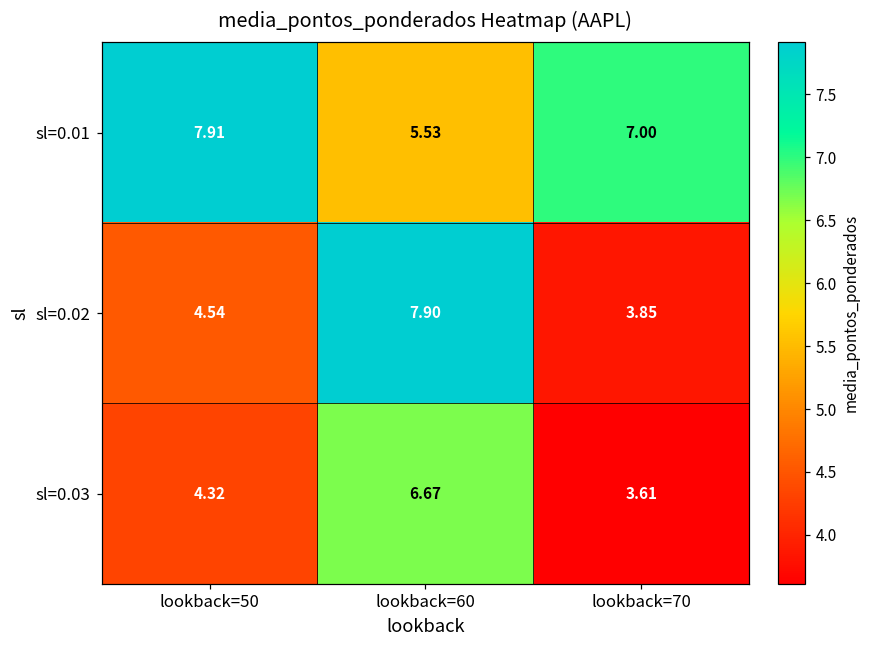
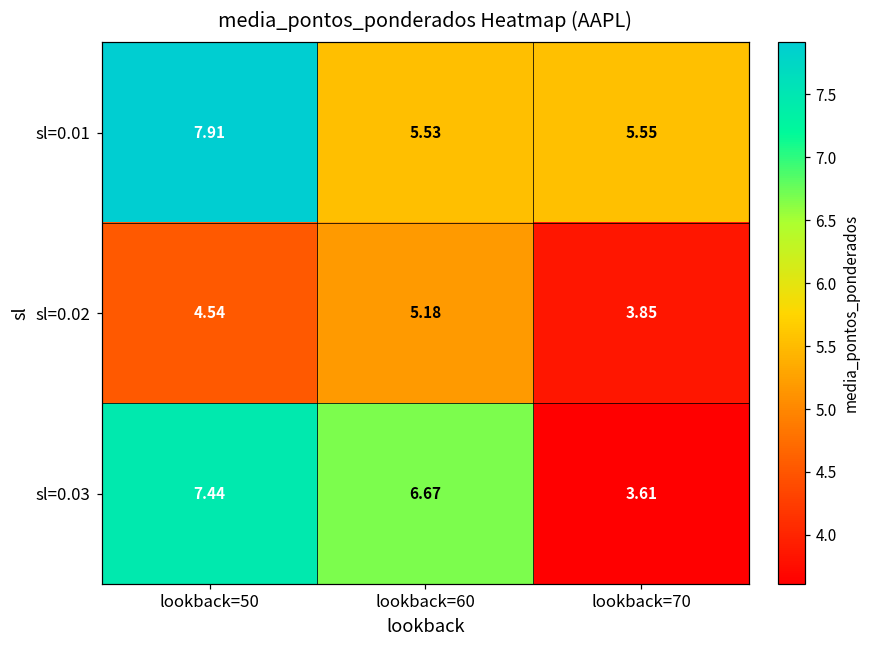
  {
    "sl=0.01": {
      "lookback=50": 7.91,
      "lookback=60": 5.53,
-     "lookback=70": 7.00
+     "lookback=70": 5.55
    },
    "sl=0.02": {
      "lookback=50": 4.54,
-     "lookback=60": 7.90,
+     "lookback=60": 5.18,
      "lookback=70": 3.85
    },
    "sl=0.03": {
-     "lookback=50": 4.32,
+     "lookback=50": 7.44,
      "lookback=60": 6.67,
      "lookback=70": 3.61
    }
  }
